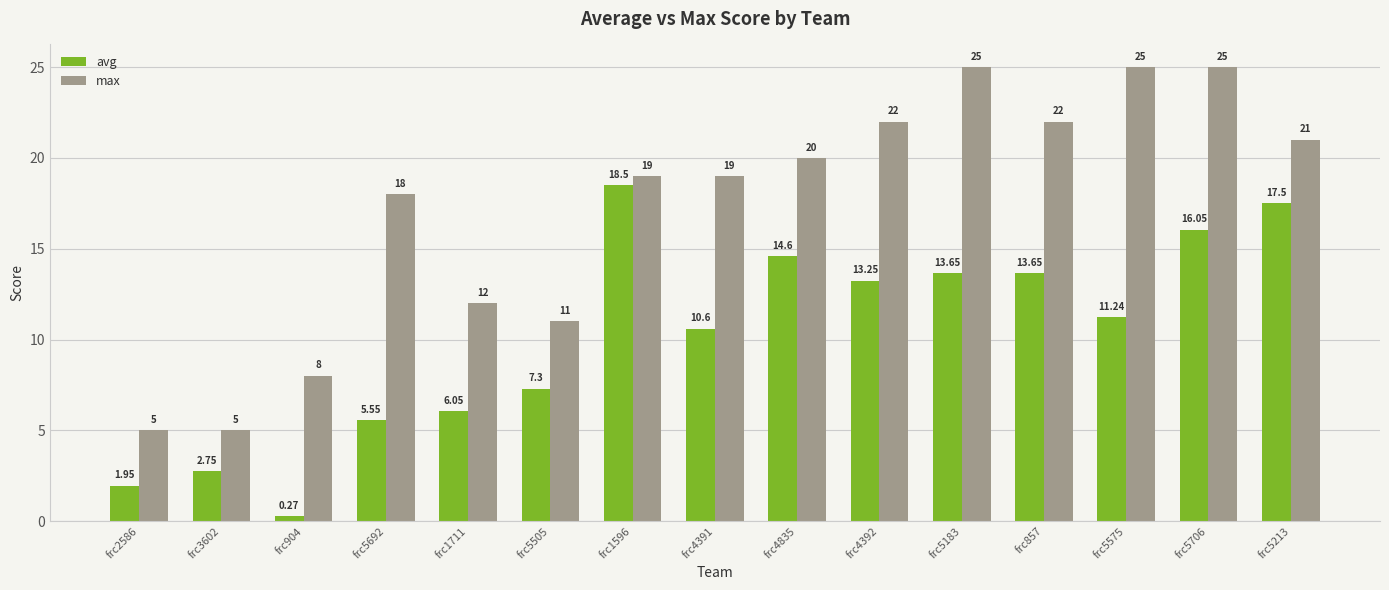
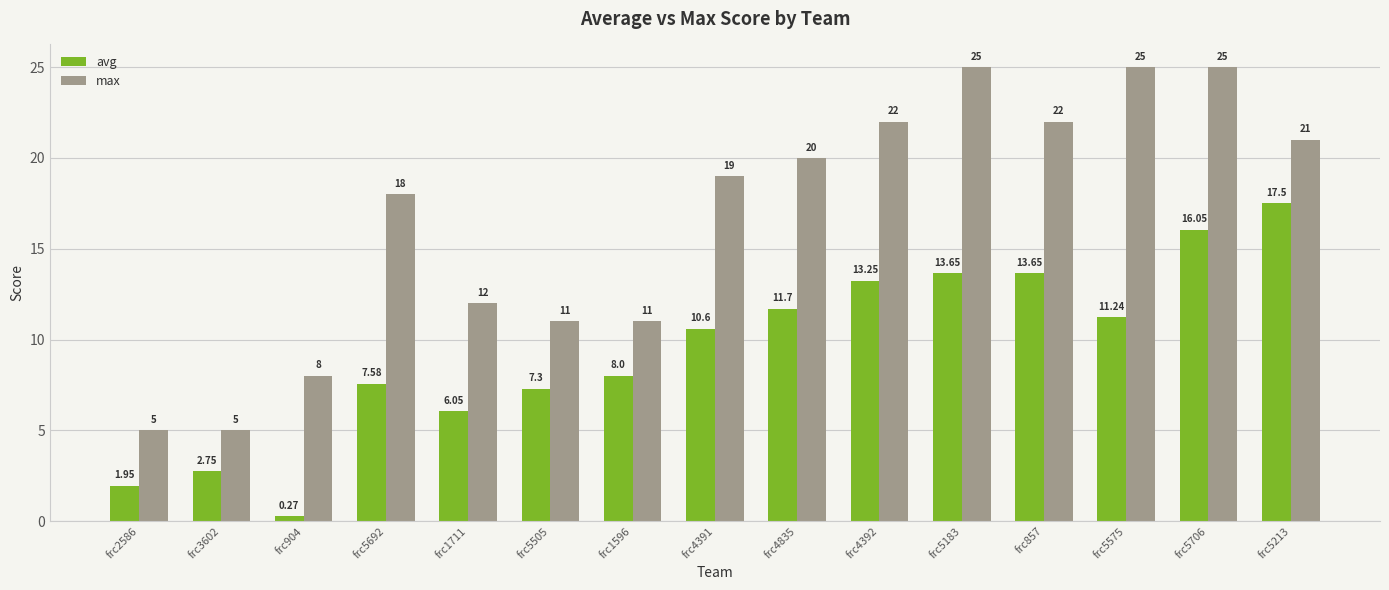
  {
    "avg": {
      "frc2586": 1.95,
      "frc3602": 2.75,
      "frc904": 0.27,
-     "frc5692": 5.55,
+     "frc5692": 7.58,
      "frc1711": 6.05,
      "frc5505": 7.3,
-     "frc1596": 18.5,
+     "frc1596": 8.0,
      "frc4391": 10.6,
-     "frc4835": 14.6,
+     "frc4835": 11.7,
      "frc4392": 13.25,
      "frc5183": 13.65,
      "frc857": 13.65,
      "frc5575": 11.24,
      "frc5706": 16.05,
      "frc5213": 17.5
    },
    "max": {
      "frc2586": 5,
      "frc3602": 5,
      "frc904": 8,
      "frc5692": 18,
      "frc1711": 12,
      "frc5505": 11,
-     "frc1596": 19,
+     "frc1596": 11,
      "frc4391": 19,
      "frc4835": 20,
      "frc4392": 22,
      "frc5183": 25,
      "frc857": 22,
      "frc5575": 25,
      "frc5706": 25,
      "frc5213": 21
    }
  }
